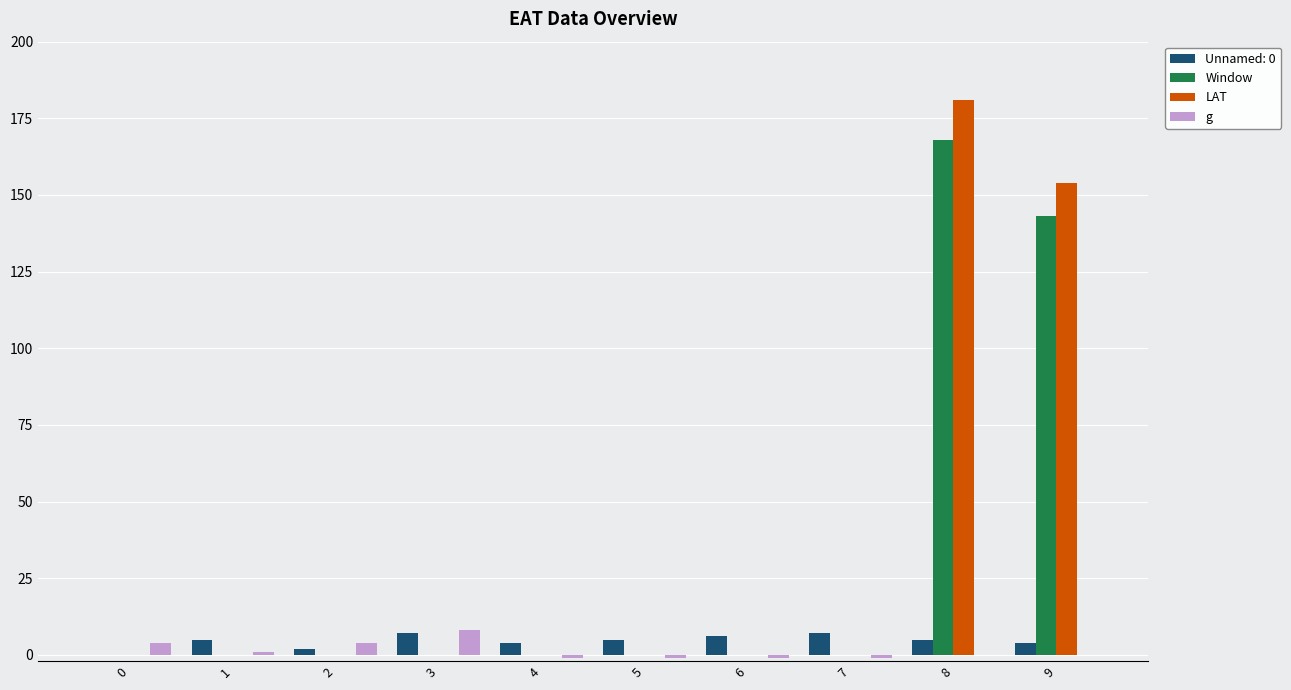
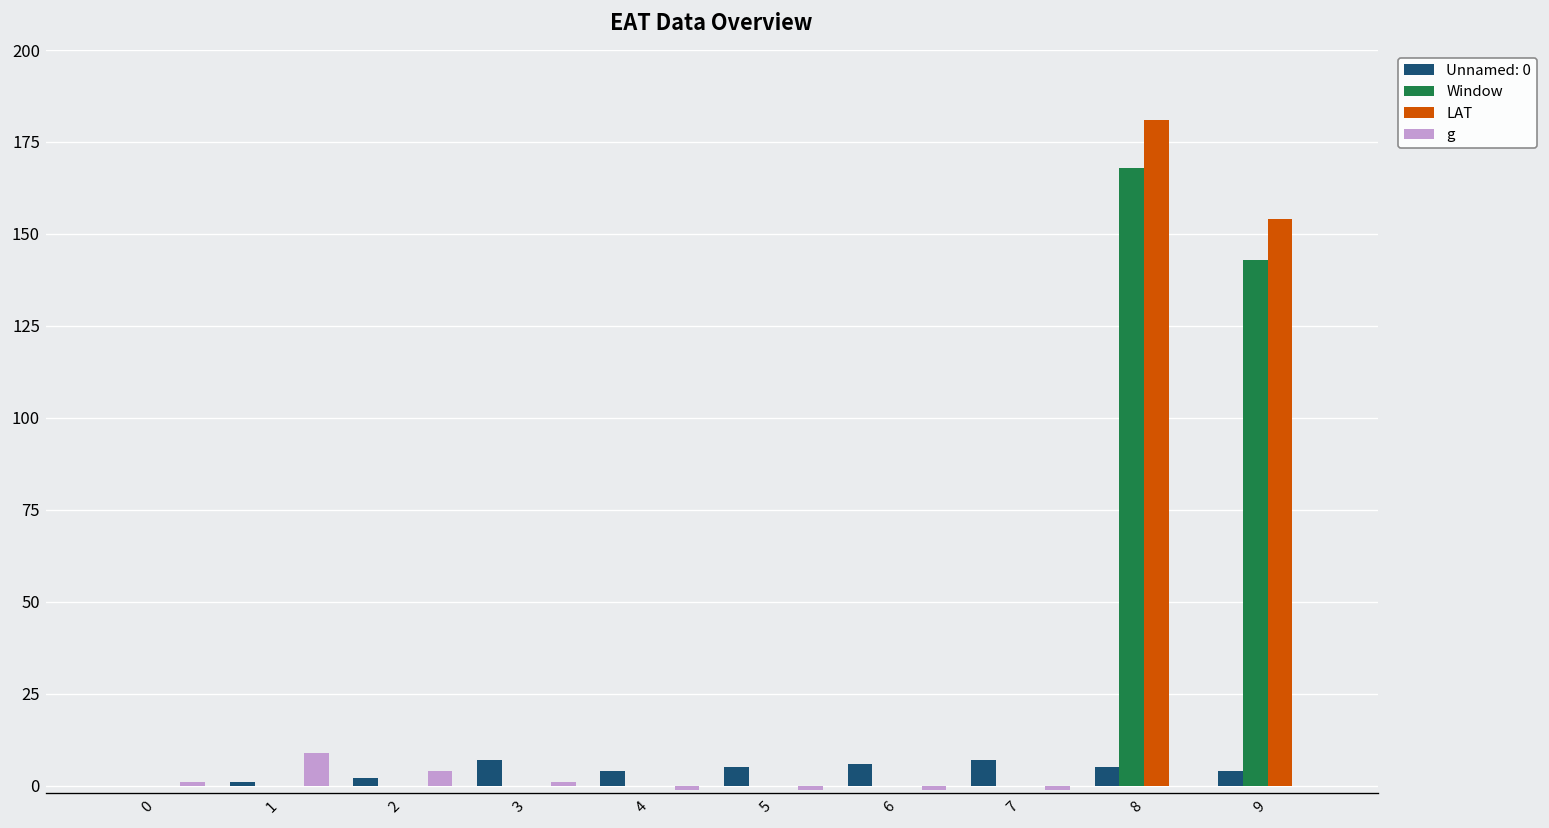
  {
    "Unnamed: 0": {
      "0": 0,
-     "1": 5,
+     "1": 1,
      "2": 2,
      "3": 7,
      "4": 4,
      "5": 5,
      "6": 6,
      "7": 7,
      "8": 5,
      "9": 4
    },
    "Window": {
      "0": 0,
      "1": 0,
      "2": 0,
      "3": 0,
      "4": 0,
      "5": 0,
      "6": 0,
      "7": 0,
      "8": 168,
      "9": 143
    },
    "LAT": {
      "0": 0,
      "1": 0,
      "2": 0,
      "3": 0,
      "4": 0,
      "5": 0,
      "6": 0,
      "7": 0,
      "8": 181,
      "9": 154
    },
    "g": {
-     "0": 4,
-     "1": 1,
+     "0": 1,
+     "1": 9,
      "2": 4,
-     "3": 8,
+     "3": 1,
      "4": -1,
      "5": -1,
      "6": -1,
      "7": -1,
      "8": 0,
      "9": 0
    }
  }
